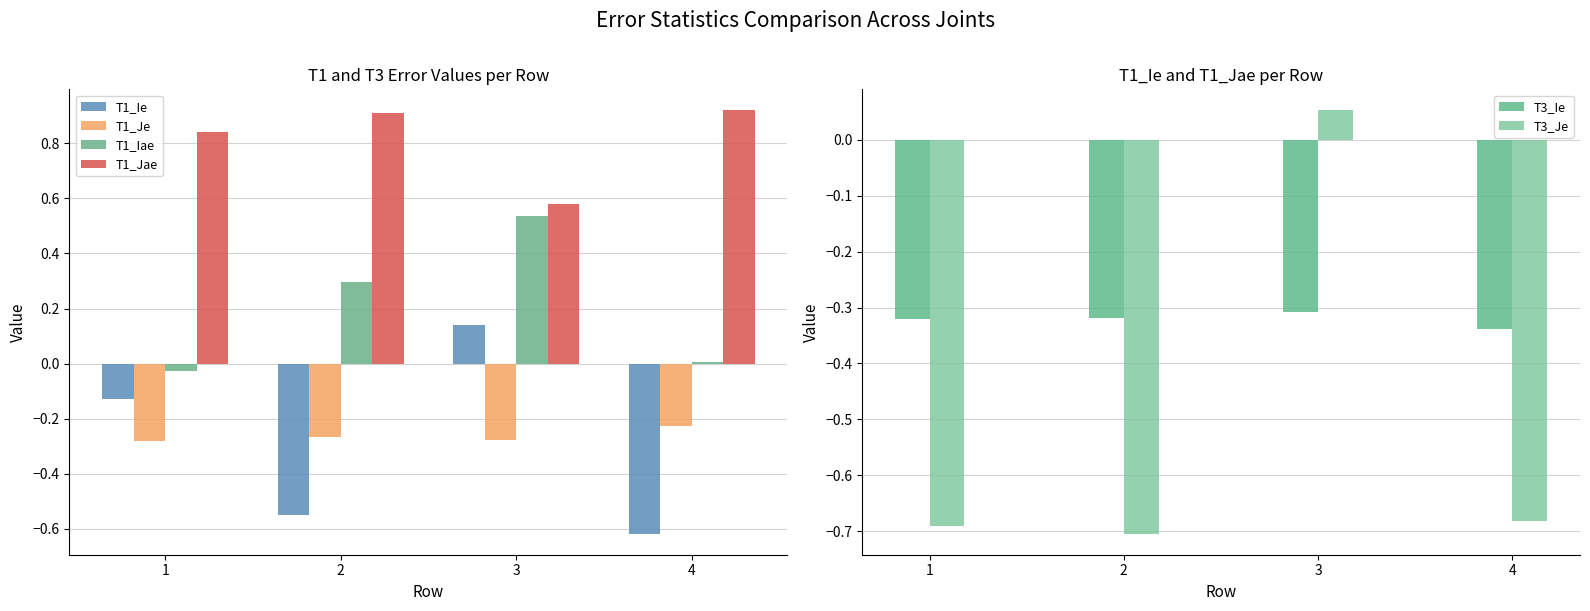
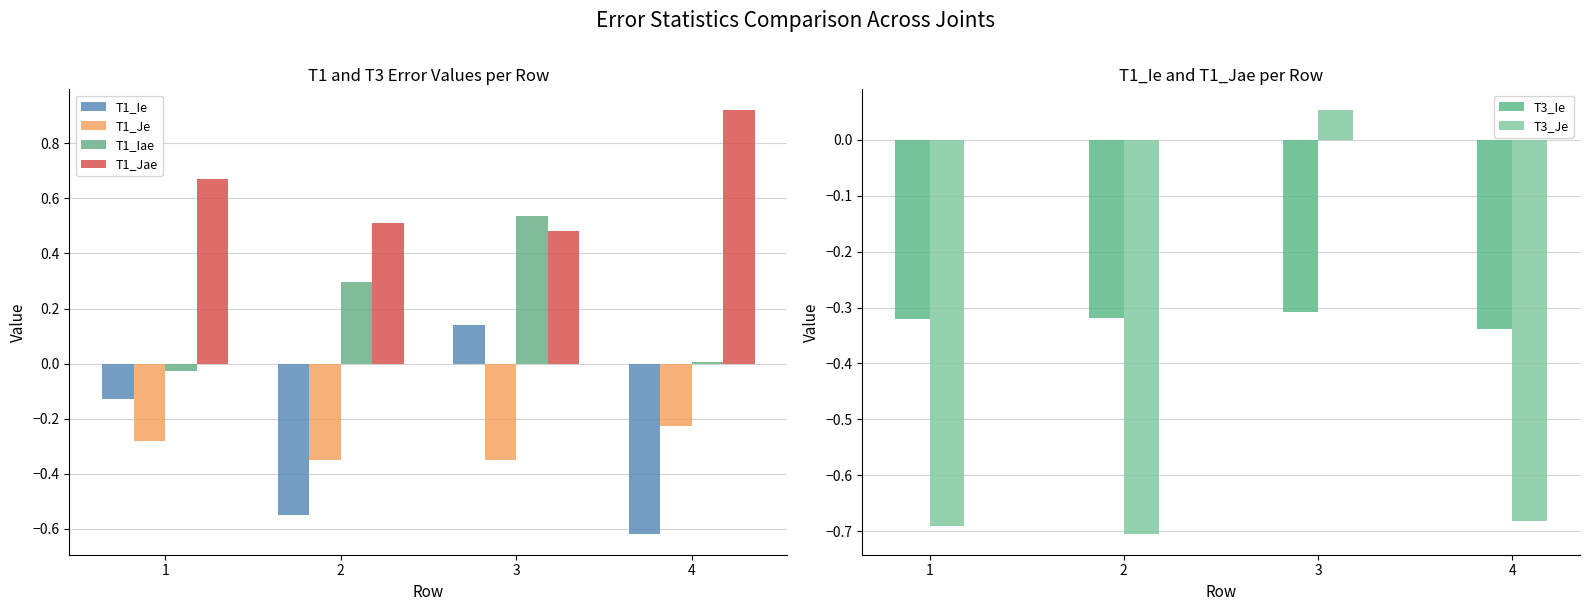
  {
    "T1 and T3 Error Values per Row": {
      "T1_Ie": {
        "1": -0.13,
        "2": -0.55,
        "3": 0.14,
        "4": -0.62
      },
      "T1_Je": {
        "1": -0.28,
-       "2": -0.27,
-       "3": -0.28,
+       "2": -0.35,
+       "3": -0.35,
        "4": -0.23
      },
      "T1_Iae": {
        "1": -0.03,
        "2": 0.30,
        "3": 0.53
      },
      "T1_Jae": {
-       "1": 0.84,
-       "2": 0.91,
-       "3": 0.58,
+       "1": 0.67,
+       "2": 0.51,
+       "3": 0.48,
        "4": 0.92
      }
    }
  }
